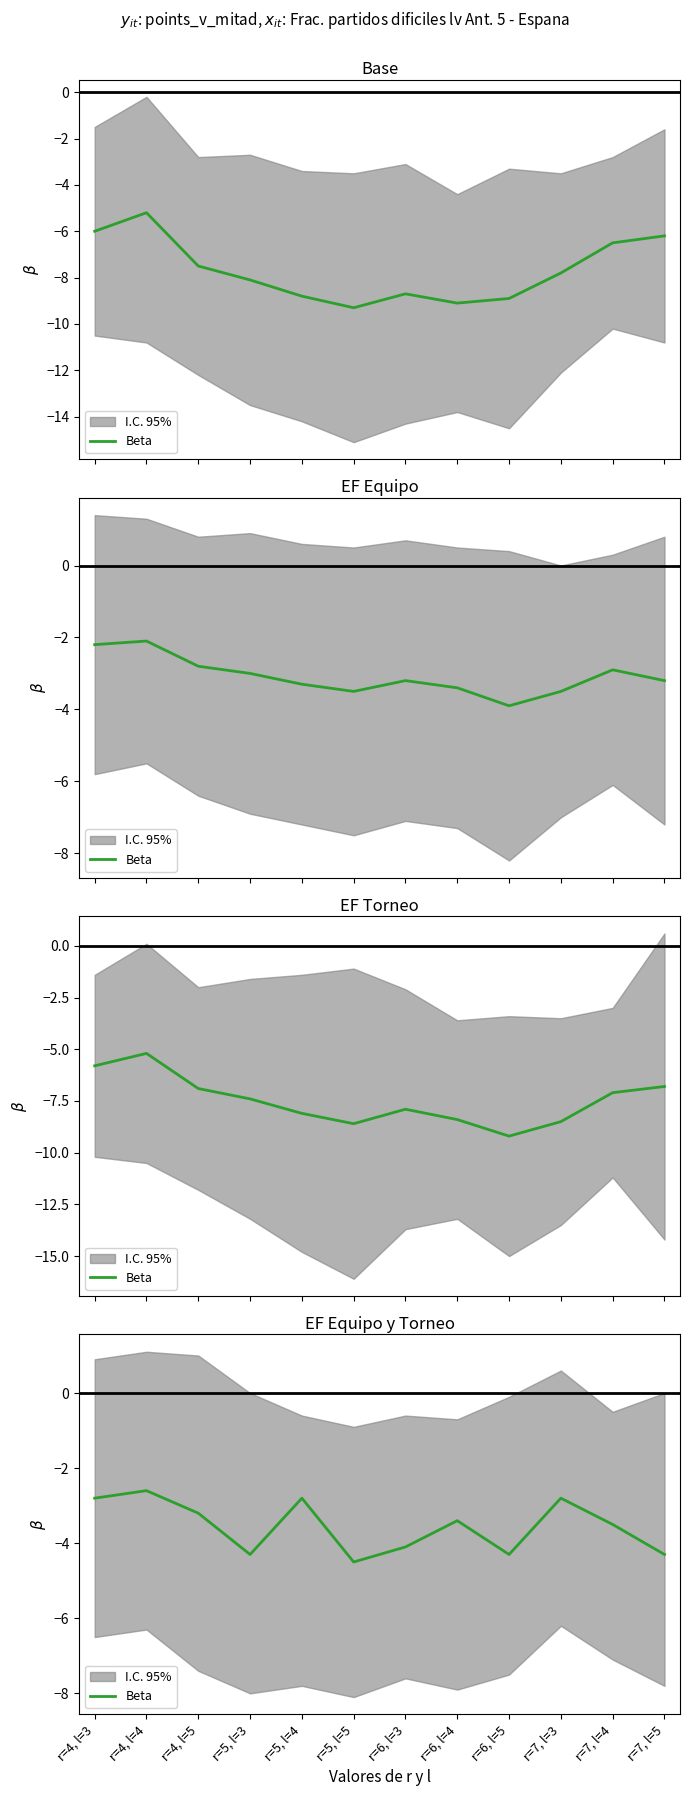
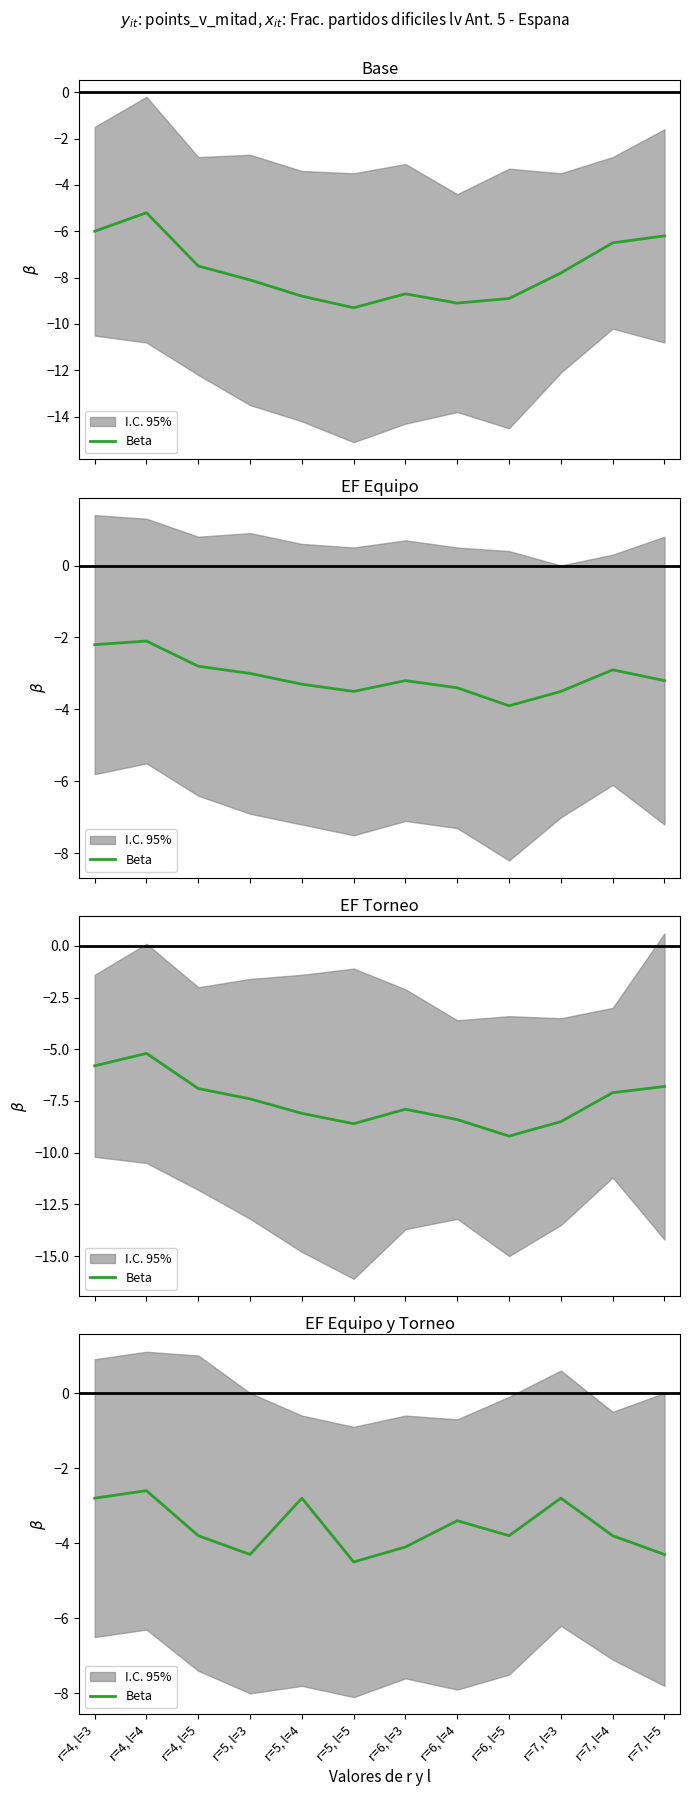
  {
    "EF Equipo y Torneo": {
      "Beta": {
        "r=4, l=3": -2.8,
        "r=4, l=4": -2.6,
-       "r=4, l=5": -3.2,
+       "r=4, l=5": -3.8,
        "r=5, l=3": -4.3,
        "r=5, l=4": -2.8,
        "r=5, l=5": -4.5,
        "r=6, l=3": -4.1,
        "r=6, l=4": -3.4,
-       "r=6, l=5": -4.3,
+       "r=6, l=5": -3.8,
        "r=7, l=3": -2.8,
-       "r=7, l=4": -3.5,
+       "r=7, l=4": -3.8,
        "r=7, l=5": -4.3
      }
    }
  }
